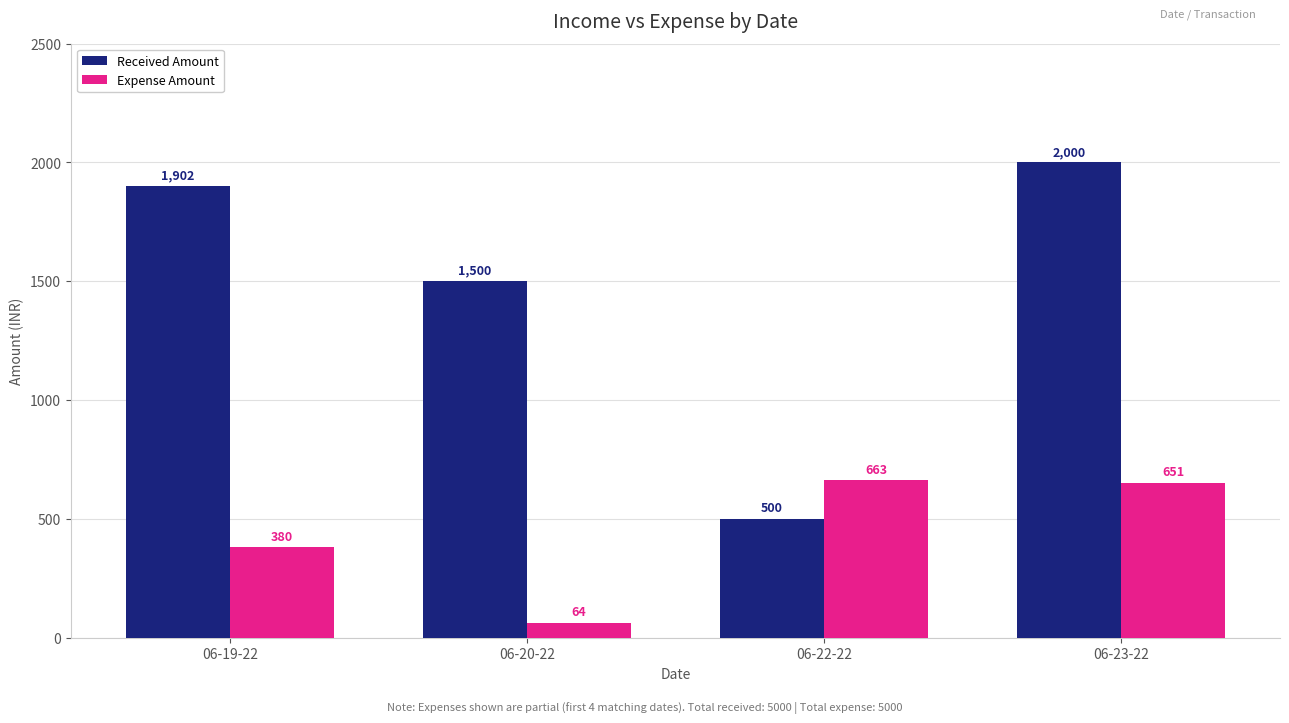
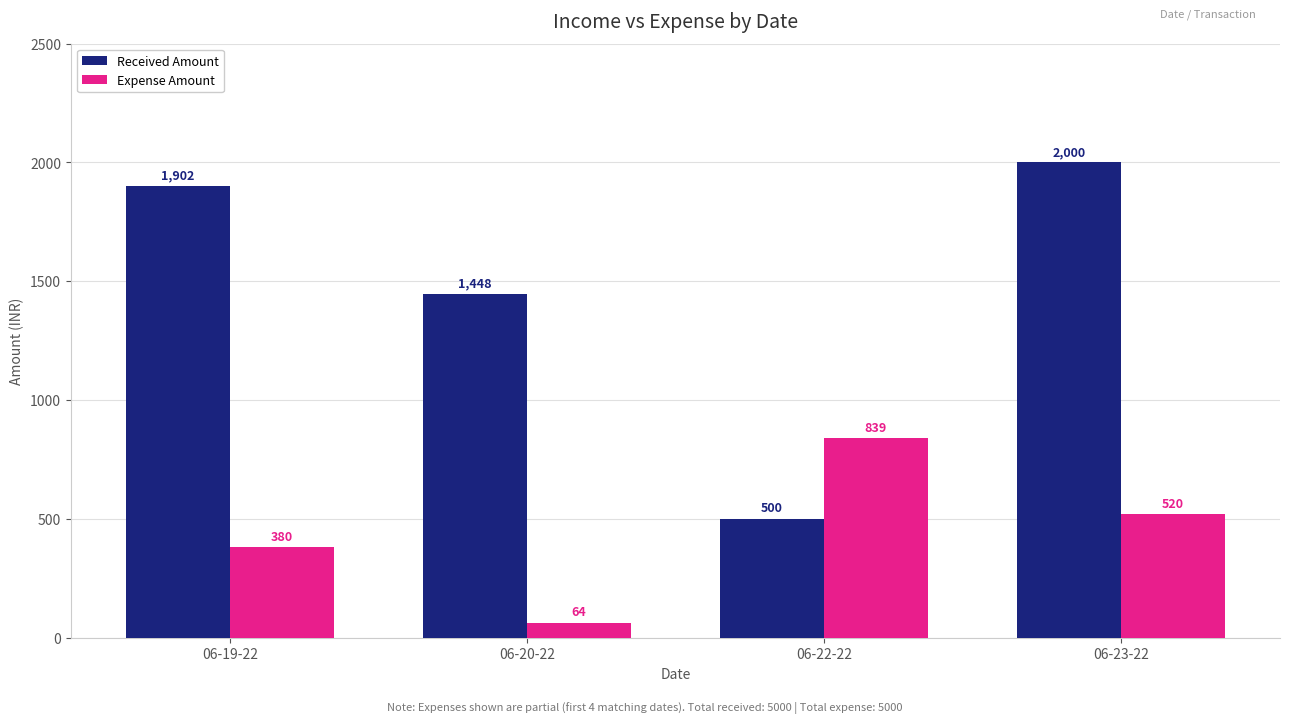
  {
    "Received Amount": {
      "06-19-22": "1,902",
-     "06-20-22": "1,500",
+     "06-20-22": "1,448",
      "06-22-22": "500",
      "06-23-22": "2,000"
    },
    "Expense Amount": {
      "06-19-22": "380",
      "06-20-22": "64",
-     "06-22-22": "663",
-     "06-23-22": "651"
+     "06-22-22": "839",
+     "06-23-22": "520"
    }
  }
